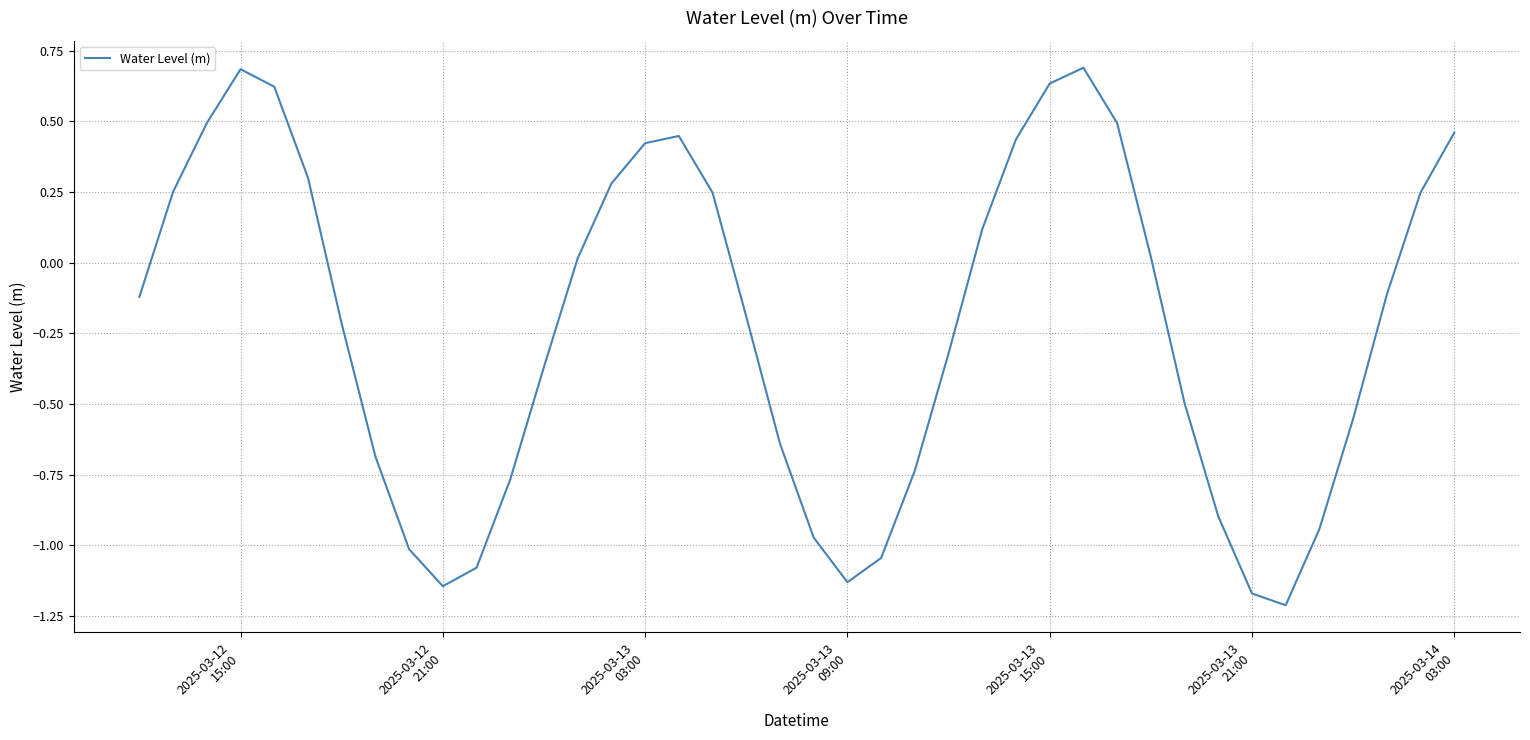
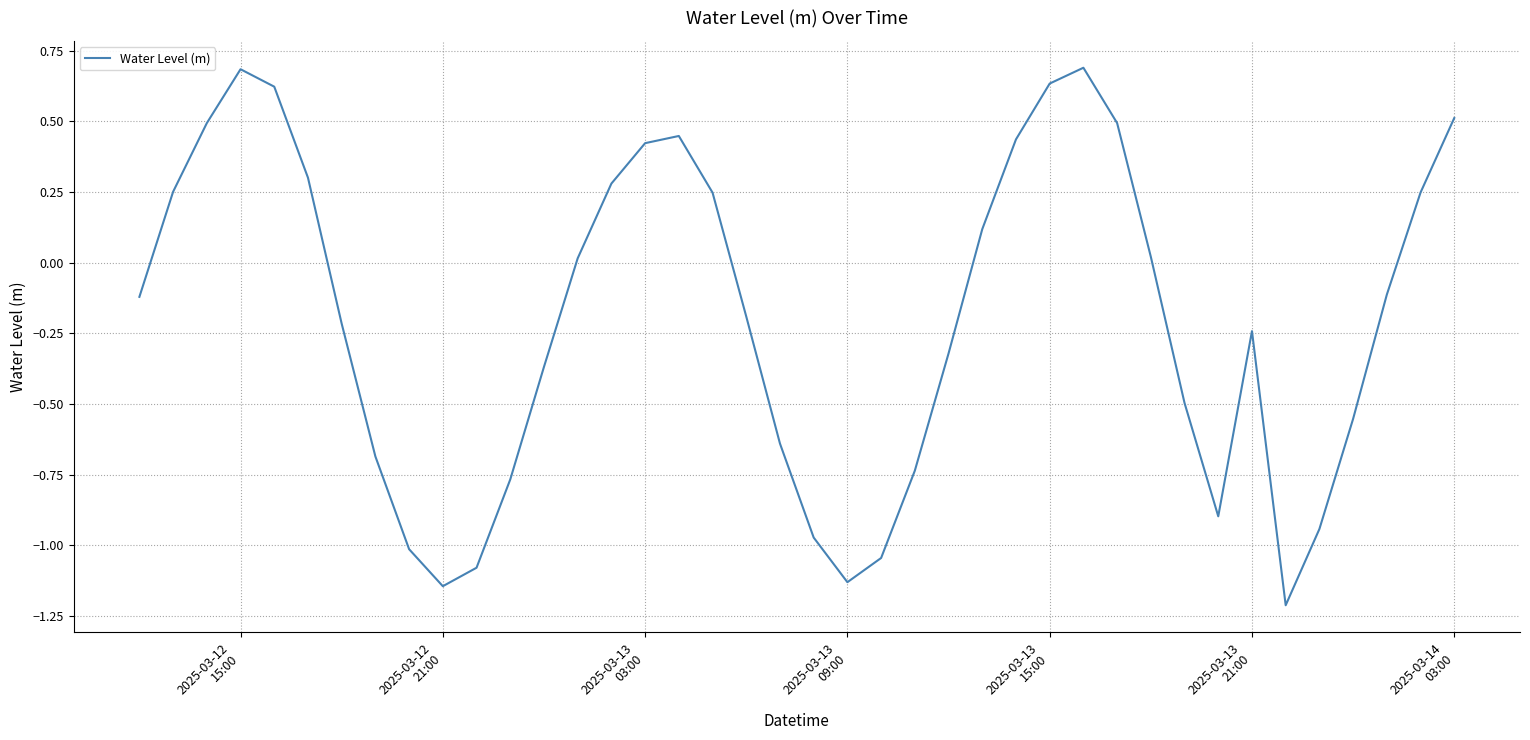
  {
    "2025-03-12 15:00": 0.68,
    "2025-03-12 21:00": -1.15,
    "2025-03-13 03:00": 0.42,
    "2025-03-13 09:00": -1.13,
    "2025-03-13 15:00": 0.63,
-   "2025-03-13 21:00": -1.17,
-   "2025-03-14 03:00": 0.46
+   "2025-03-13 21:00": -0.24,
+   "2025-03-14 03:00": 0.51
  }
